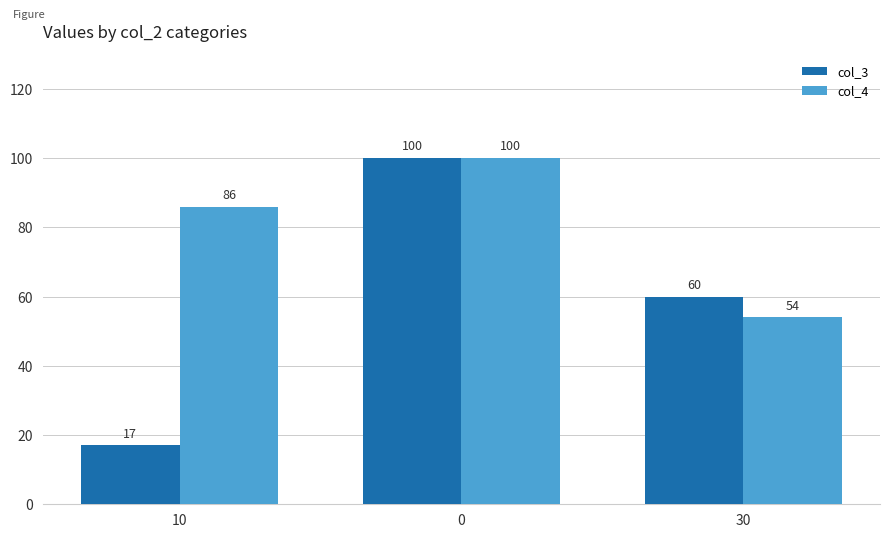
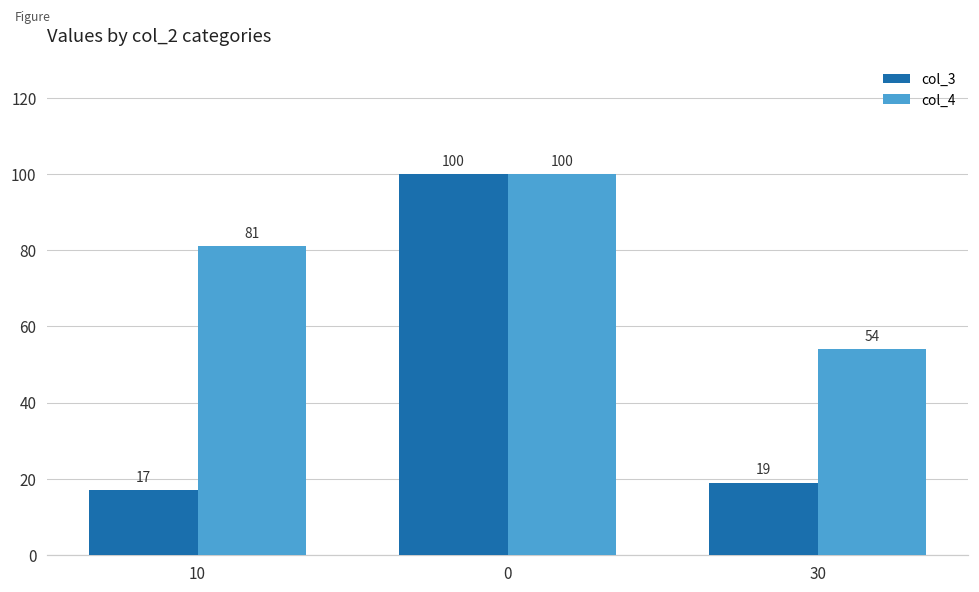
  {
    "col_3": {
      "10": 17,
      "0": 100,
-     "30": 60
+     "30": 19
    },
    "col_4": {
-     "10": 86,
+     "10": 81,
      "0": 100,
      "30": 54
    }
  }
